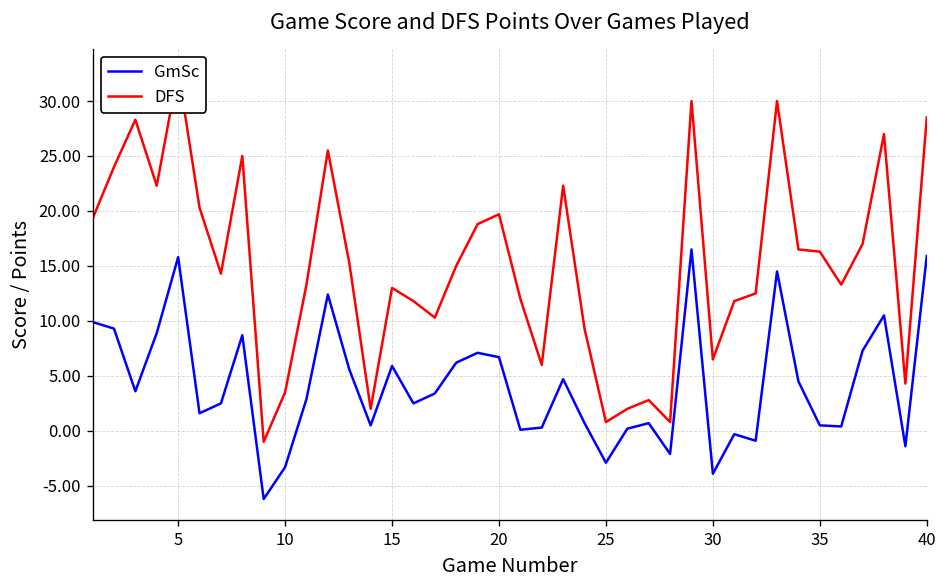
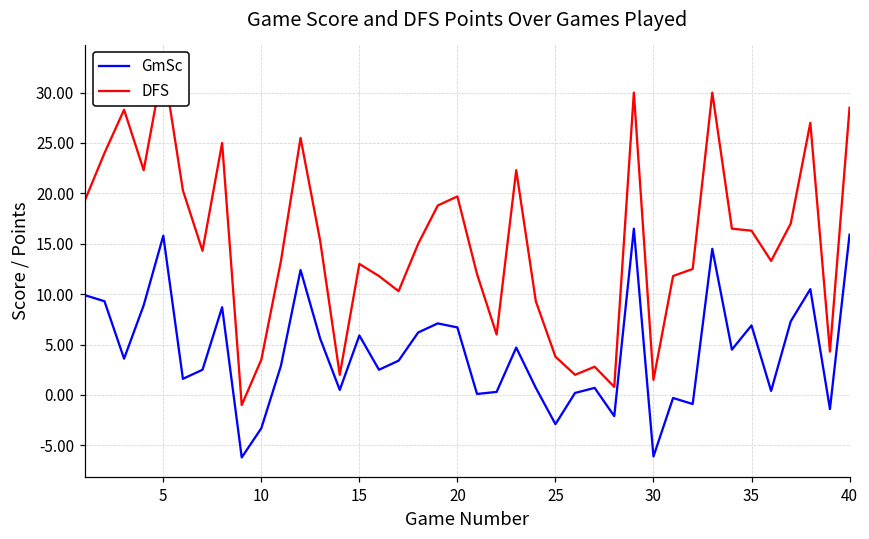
  {
    "GmSc": {
      "5": 16,
      "10": -3,
      "15": 6,
      "20": 7,
      "25": -3,
-     "30": -4,
-     "35": 1,
+     "30": -6,
+     "35": 7,
      "40": 16
    },
    "DFS": {
      "10": 4,
      "15": 13,
      "20": 20,
-     "25": 1,
-     "30": 7,
+     "25": 4,
+     "30": 2,
      "35": 16,
      "40": 29
    }
  }
